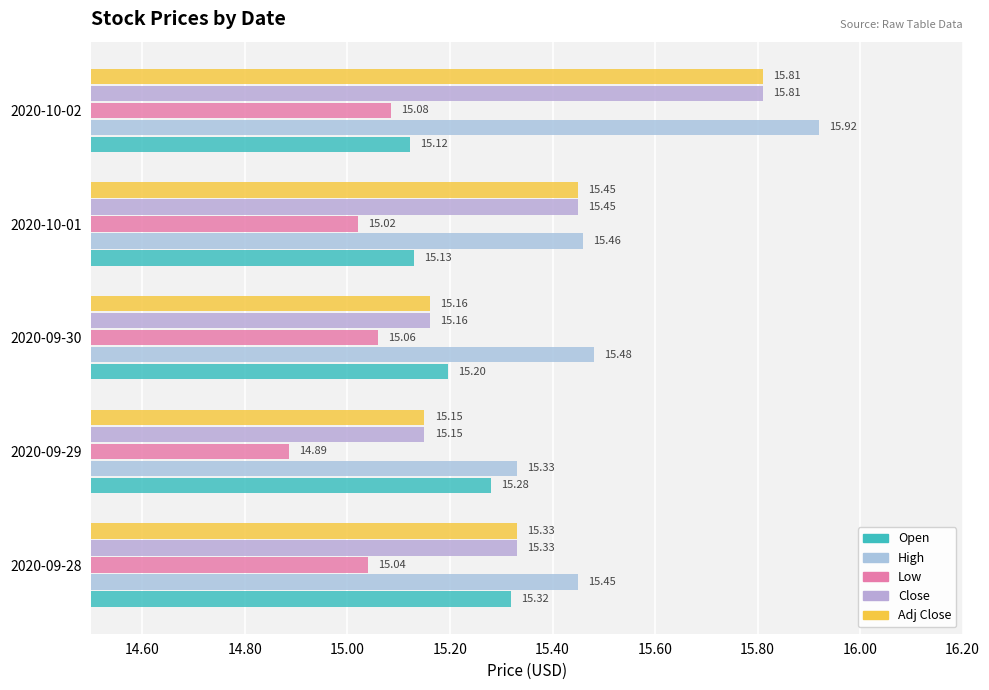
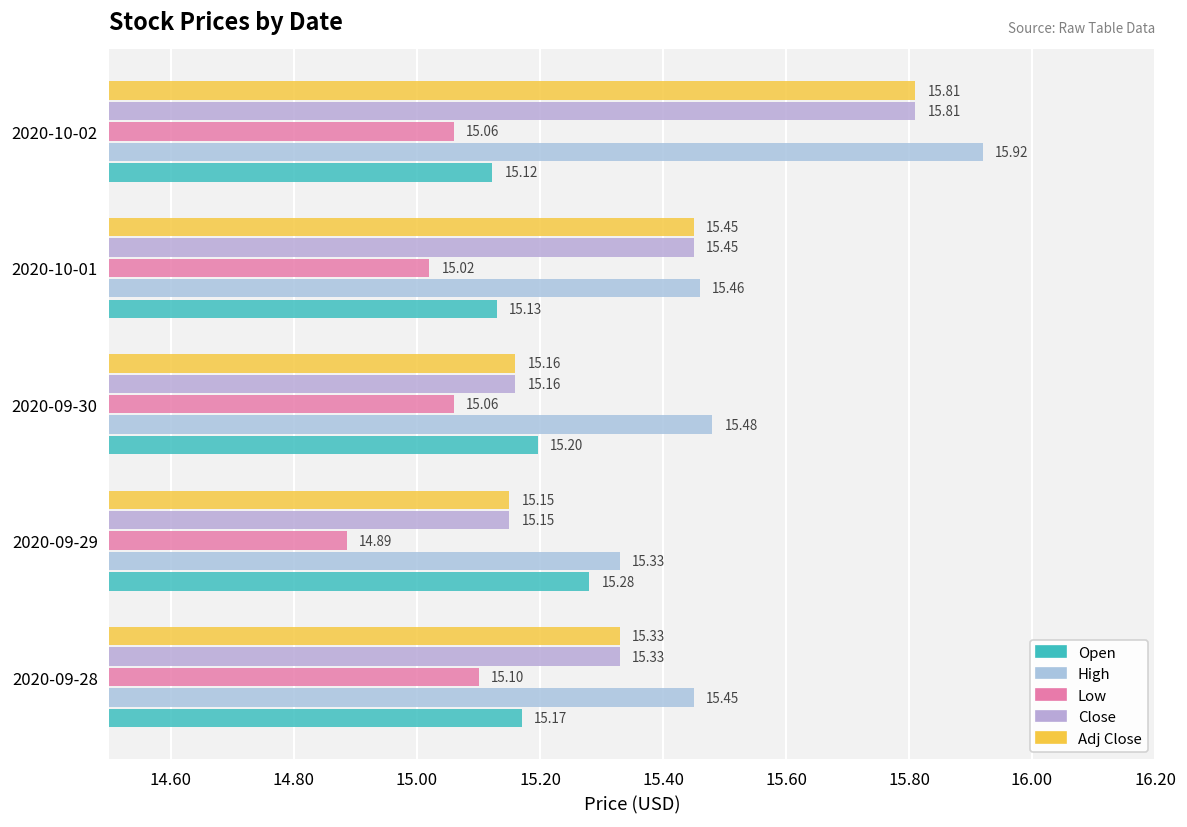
  {
    "Open": {
      "2020-10-02": 15.12,
      "2020-10-01": 15.13,
      "2020-09-30": 15.20,
      "2020-09-29": 15.28,
-     "2020-09-28": 15.32
+     "2020-09-28": 15.17
    },
    "Low": {
-     "2020-10-02": 15.08,
+     "2020-10-02": 15.06,
      "2020-10-01": 15.02,
      "2020-09-30": 15.06,
      "2020-09-29": 14.89,
-     "2020-09-28": 15.04
+     "2020-09-28": 15.10
    },
    "Adj Close": {
      "2020-10-02": 15.81,
      "2020-10-01": 15.45,
      "2020-09-30": 15.16,
      "2020-09-29": 15.15,
      "2020-09-28": 15.33
    }
  }
